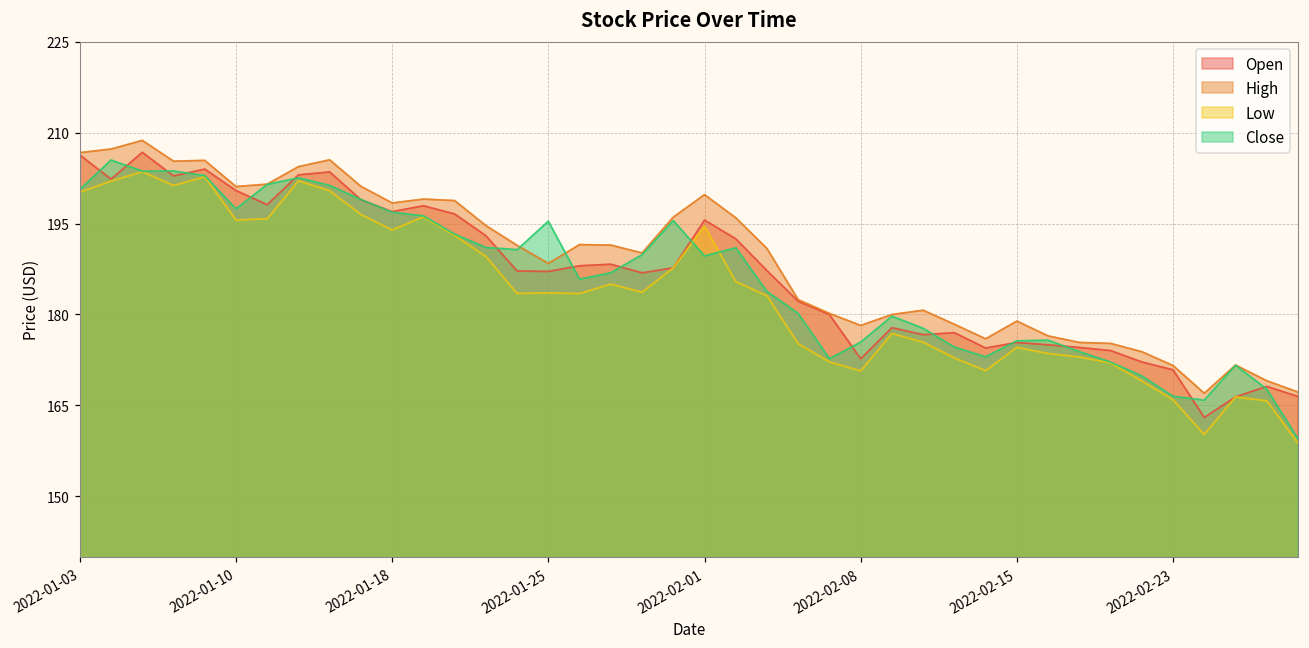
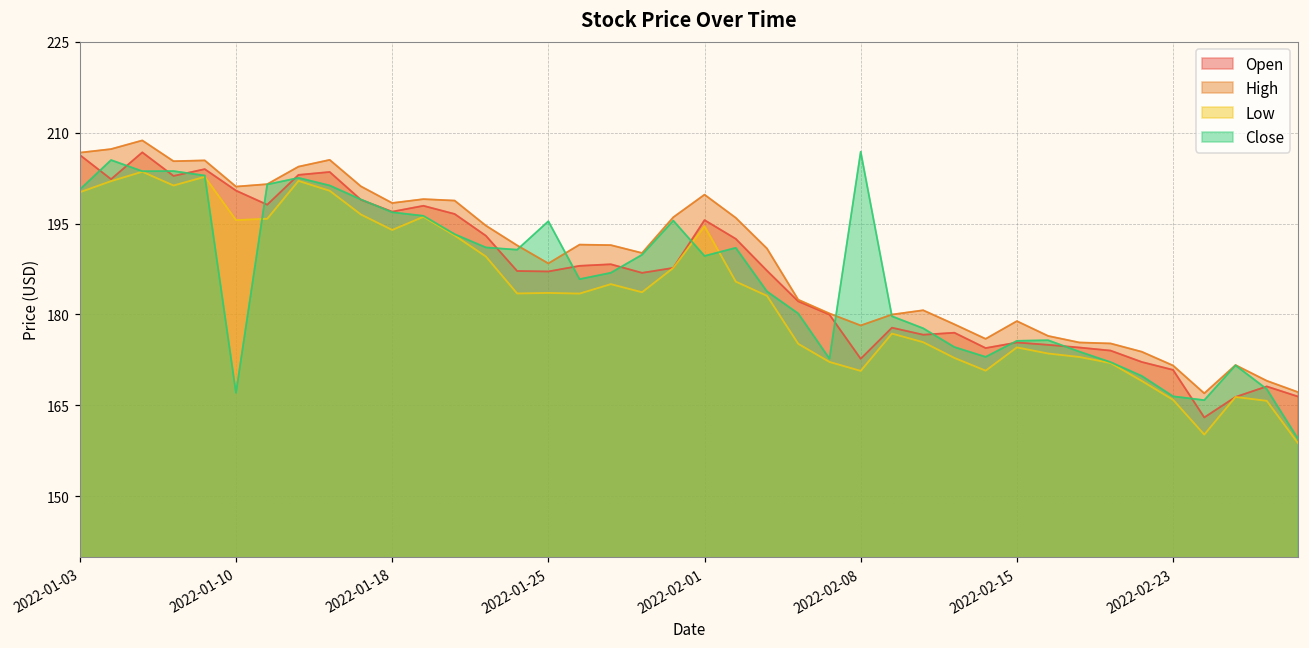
  {
    "Close": {
-     "2022-01-10": 197,
+     "2022-01-10": 167,
      "2022-01-25": 195,
      "2022-02-01": 190,
-     "2022-02-08": 175,
+     "2022-02-08": 207,
      "2022-02-23": 166
    }
  }
